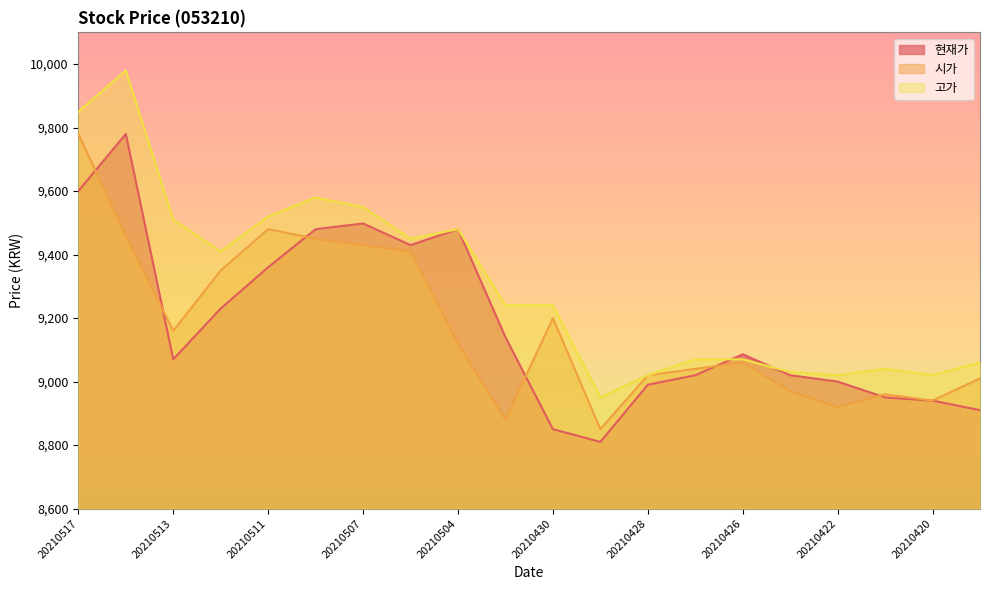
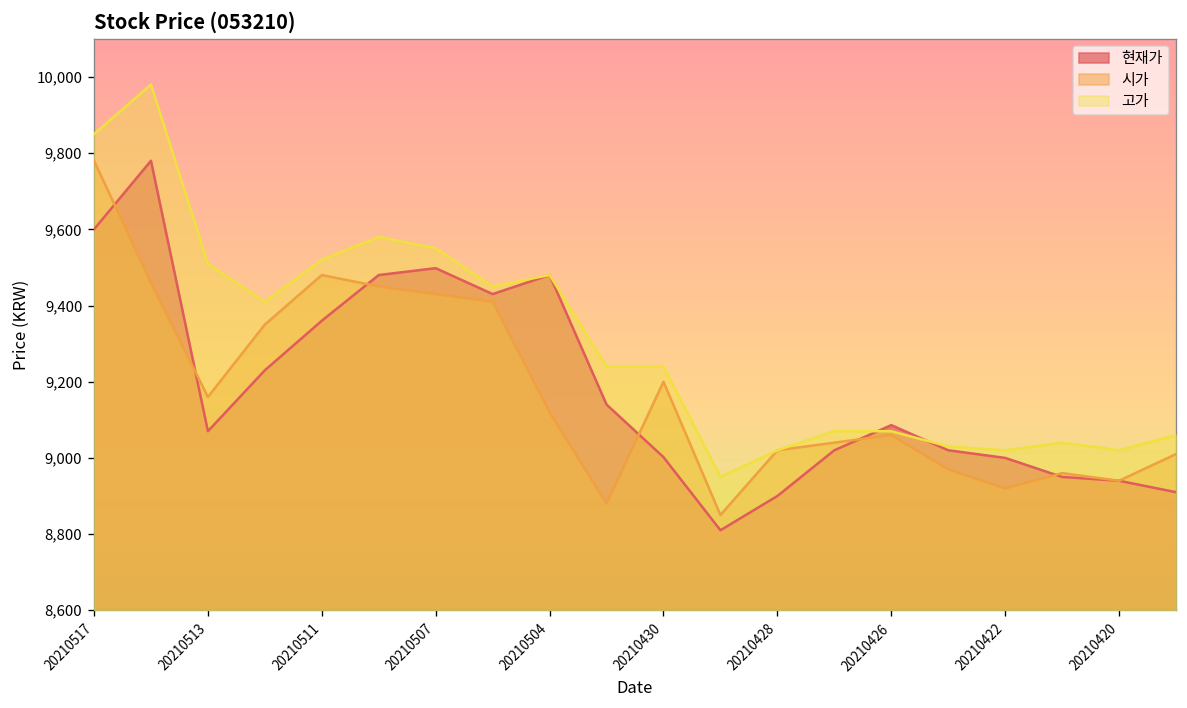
  {
    "현재가": {
      "20210517": "9,600",
      "20210513": "9,070",
      "20210511": "9,360",
      "20210507": "9,500",
-     "20210430": "8,850",
-     "20210428": "8,990",
+     "20210430": "9,000",
+     "20210428": "8,900",
      "20210426": "9,090",
      "20210422": "9,000"
    }
  }
